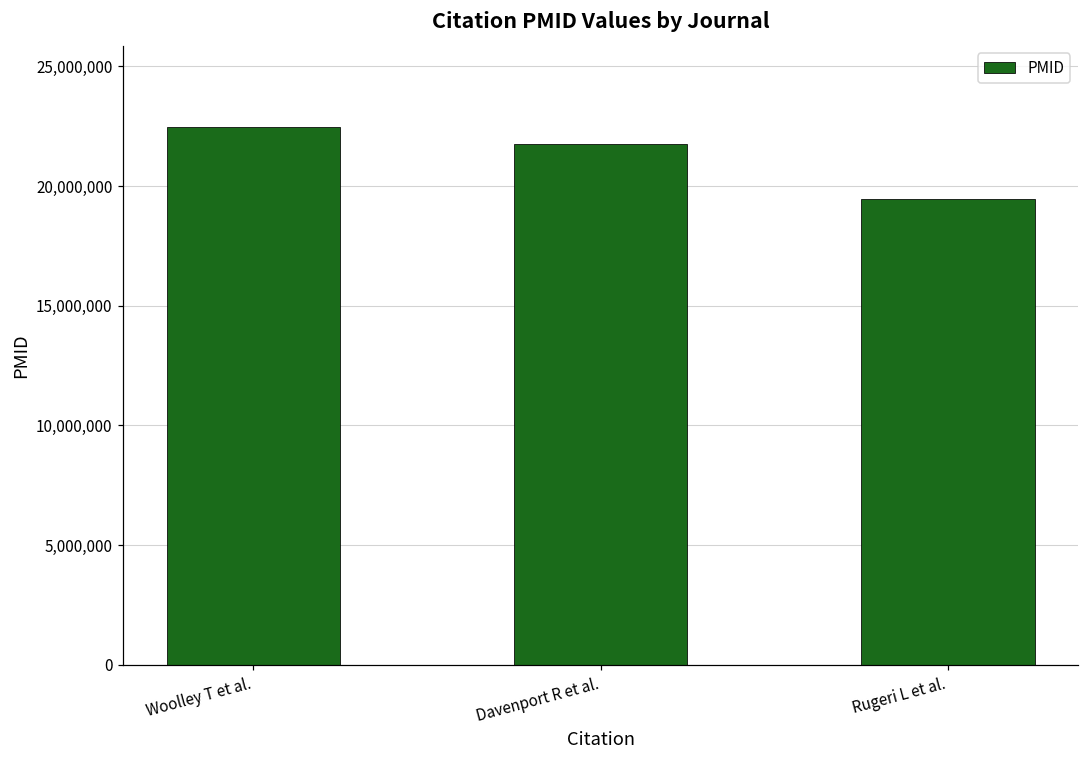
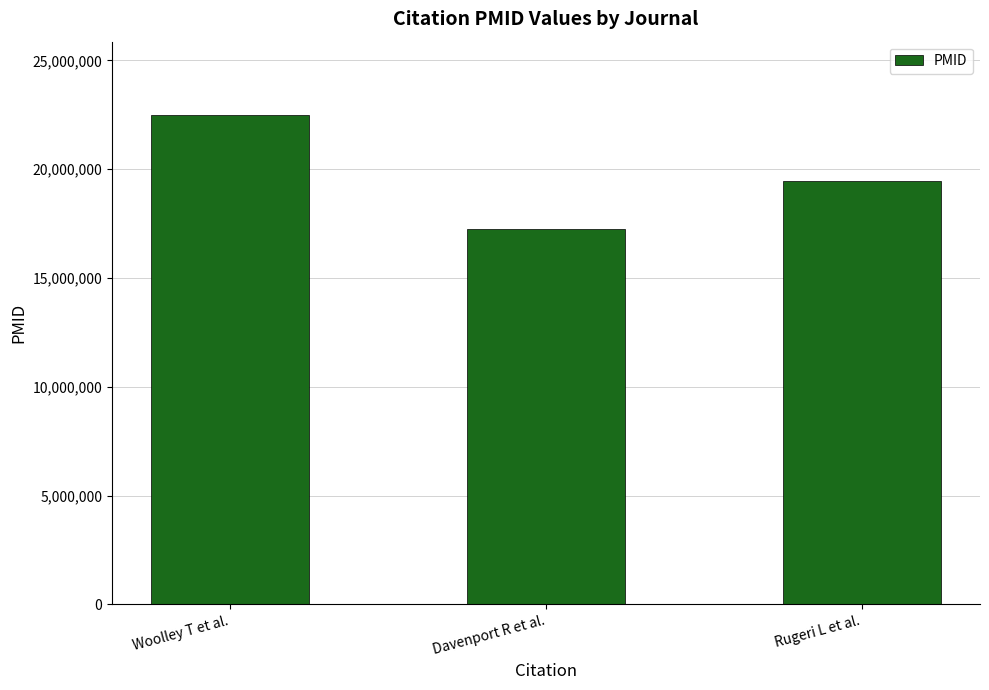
  {
    "Woolley T et al.": "22,500,000",
-   "Davenport R et al.": "21,800,000",
+   "Davenport R et al.": "17,300,000",
    "Rugeri L et al.": "19,500,000"
  }
